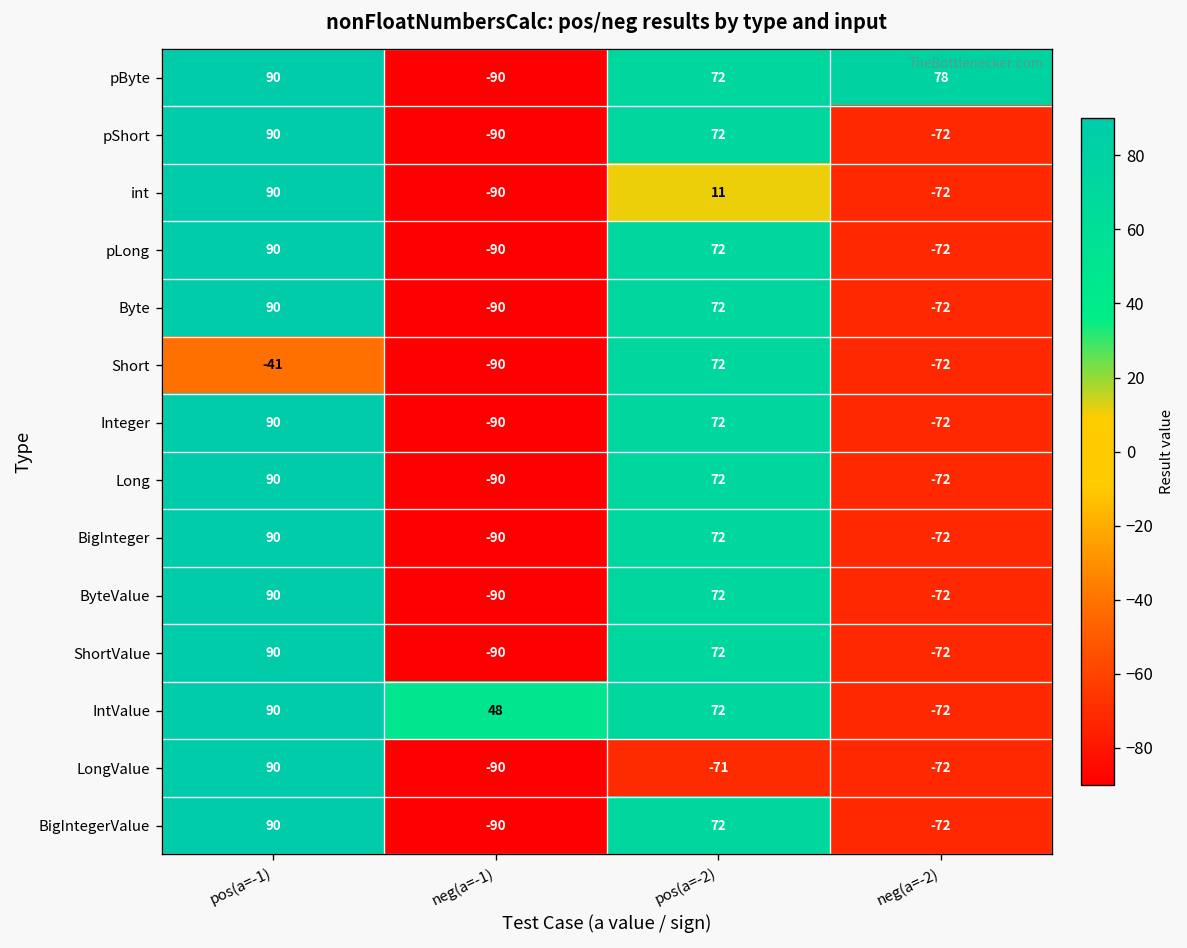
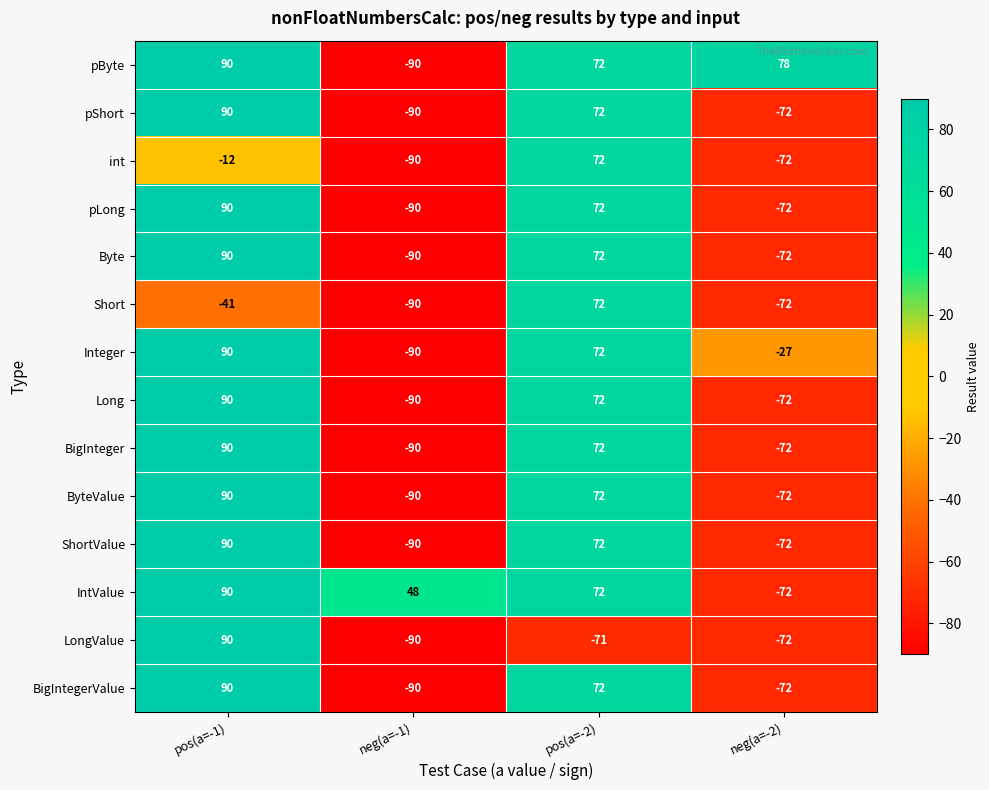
  {
    "pByte": {
      "pos(a=-1)": 90,
      "neg(a=-1)": -90,
      "pos(a=-2)": 72
    },
    "pShort": {
      "pos(a=-1)": 90,
      "neg(a=-1)": -90,
      "pos(a=-2)": 72,
      "neg(a=-2)": -72
    },
    "int": {
-     "pos(a=-1)": 90,
+     "pos(a=-1)": -12,
      "neg(a=-1)": -90,
-     "pos(a=-2)": 11,
+     "pos(a=-2)": 72,
      "neg(a=-2)": -72
    },
    "pLong": {
      "pos(a=-1)": 90,
      "neg(a=-1)": -90,
      "pos(a=-2)": 72,
      "neg(a=-2)": -72
    },
    "Byte": {
      "pos(a=-1)": 90,
      "neg(a=-1)": -90,
      "pos(a=-2)": 72,
      "neg(a=-2)": -72
    },
    "Short": {
      "pos(a=-1)": -41,
      "neg(a=-1)": -90,
      "pos(a=-2)": 72,
      "neg(a=-2)": -72
    },
    "Integer": {
      "pos(a=-1)": 90,
      "neg(a=-1)": -90,
      "pos(a=-2)": 72,
-     "neg(a=-2)": -72
+     "neg(a=-2)": -27
    },
    "Long": {
      "pos(a=-1)": 90,
      "neg(a=-1)": -90,
      "pos(a=-2)": 72,
      "neg(a=-2)": -72
    },
    "BigInteger": {
      "pos(a=-1)": 90,
      "neg(a=-1)": -90,
      "pos(a=-2)": 72,
      "neg(a=-2)": -72
    },
    "ByteValue": {
      "pos(a=-1)": 90,
      "neg(a=-1)": -90,
      "pos(a=-2)": 72,
      "neg(a=-2)": -72
    },
    "ShortValue": {
      "pos(a=-1)": 90,
      "neg(a=-1)": -90,
      "pos(a=-2)": 72,
      "neg(a=-2)": -72
    },
    "IntValue": {
      "pos(a=-1)": 90,
      "neg(a=-1)": 48,
      "pos(a=-2)": 72,
      "neg(a=-2)": -72
    },
    "LongValue": {
      "pos(a=-1)": 90,
      "neg(a=-1)": -90,
      "pos(a=-2)": -71,
      "neg(a=-2)": -72
    },
    "BigIntegerValue": {
      "pos(a=-1)": 90,
      "neg(a=-1)": -90,
      "pos(a=-2)": 72,
      "neg(a=-2)": -72
    }
  }
